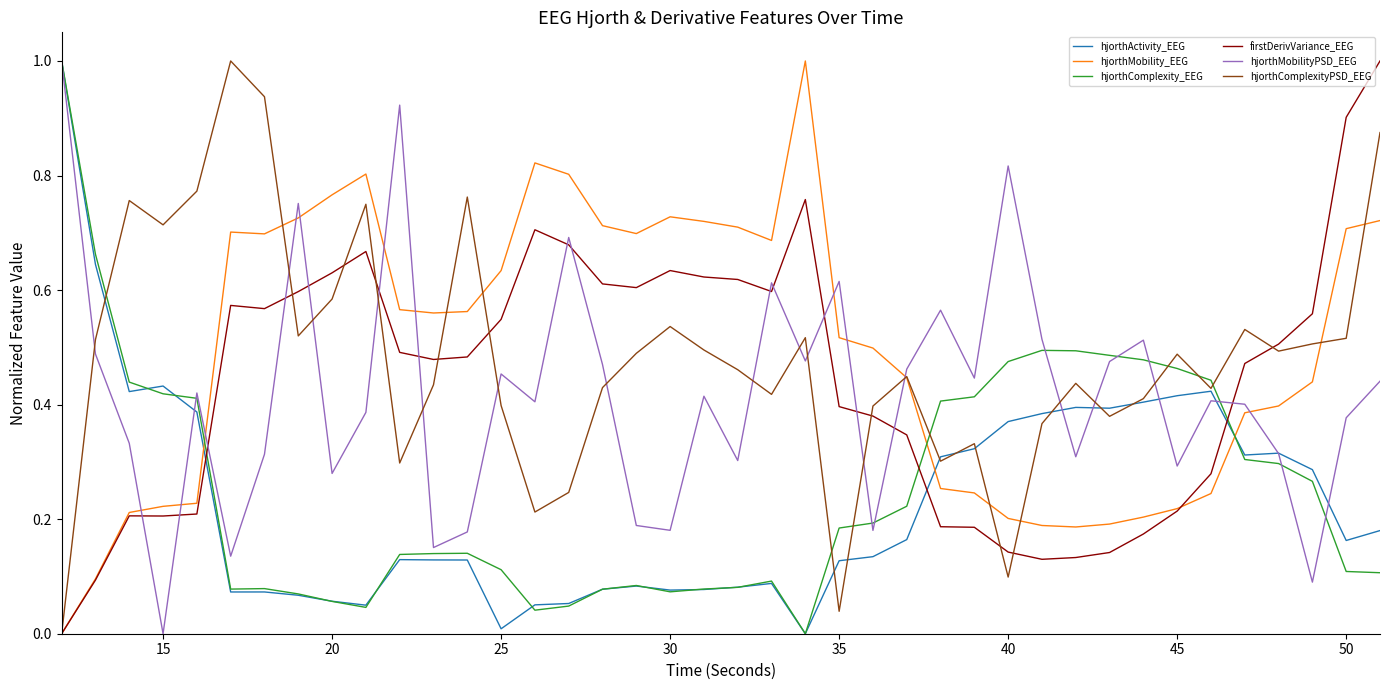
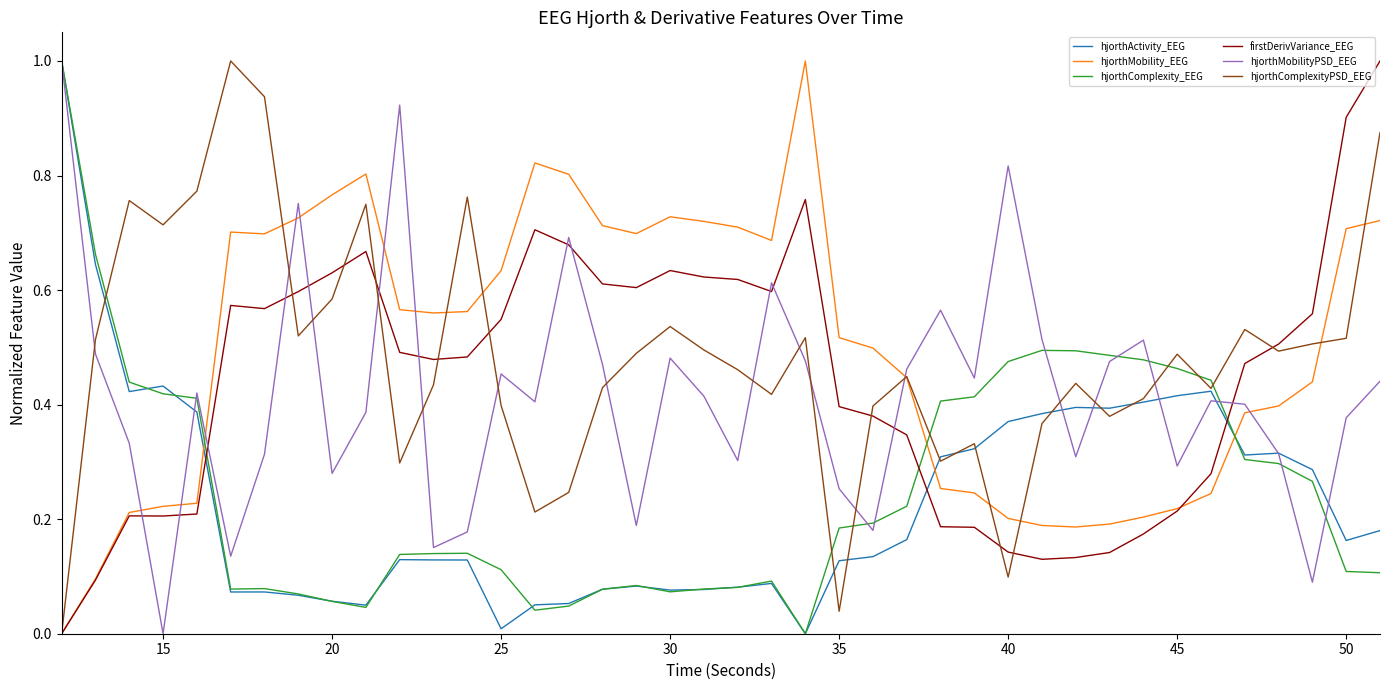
  {
    "hjorthActivity_EEG": {
      "15": 0.43,
      "25": 0.01,
      "35": 0.13,
      "40": 0.37,
      "45": 0.42,
      "50": 0.16
    },
    "hjorthMobility_EEG": {
      "15": 0.22,
      "20": 0.77,
      "25": 0.63,
      "30": 0.73,
      "35": 0.52,
      "40": 0.20,
      "50": 0.71
    },
    "hjorthComplexity_EEG": {
      "15": 0.42,
      "25": 0.11,
      "35": 0.18,
      "40": 0.48,
      "45": 0.46,
      "50": 0.11
    },
    "firstDerivVariance_EEG": {
      "15": 0.21,
      "20": 0.63,
      "25": 0.55,
      "30": 0.63,
      "35": 0.40,
      "40": 0.14,
      "50": 0.90
    },
    "hjorthMobilityPSD_EEG": {
      "15": 0.00,
      "20": 0.28,
      "25": 0.45,
-     "30": 0.18,
-     "35": 0.62,
+     "30": 0.48,
+     "35": 0.25,
      "40": 0.82,
      "45": 0.29,
      "50": 0.38
    },
    "hjorthComplexityPSD_EEG": {
      "15": 0.71,
      "20": 0.58,
      "25": 0.40,
      "30": 0.54,
      "35": 0.04,
      "40": 0.10,
      "45": 0.49,
      "50": 0.52
    }
  }
